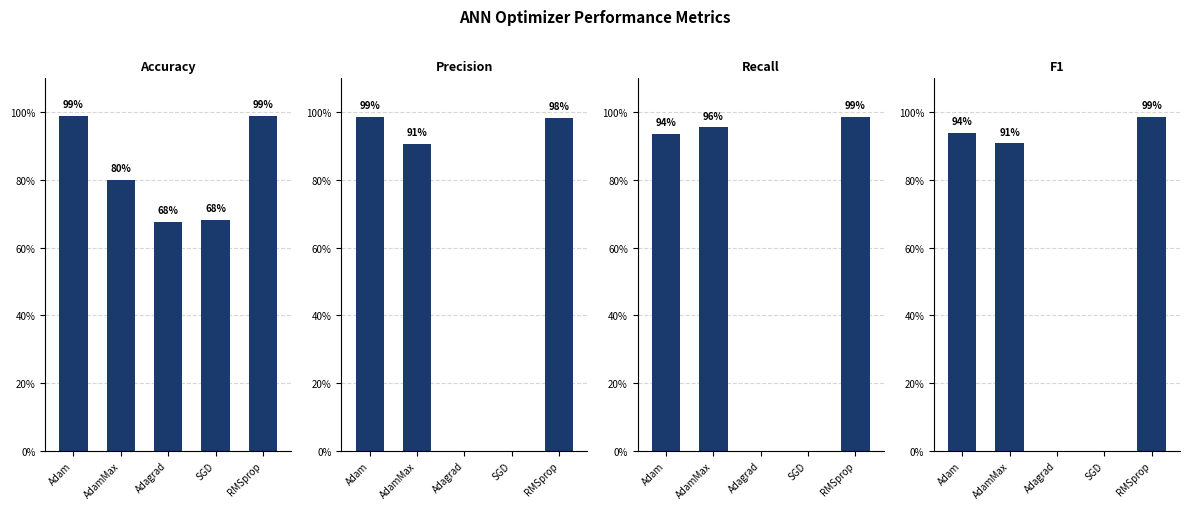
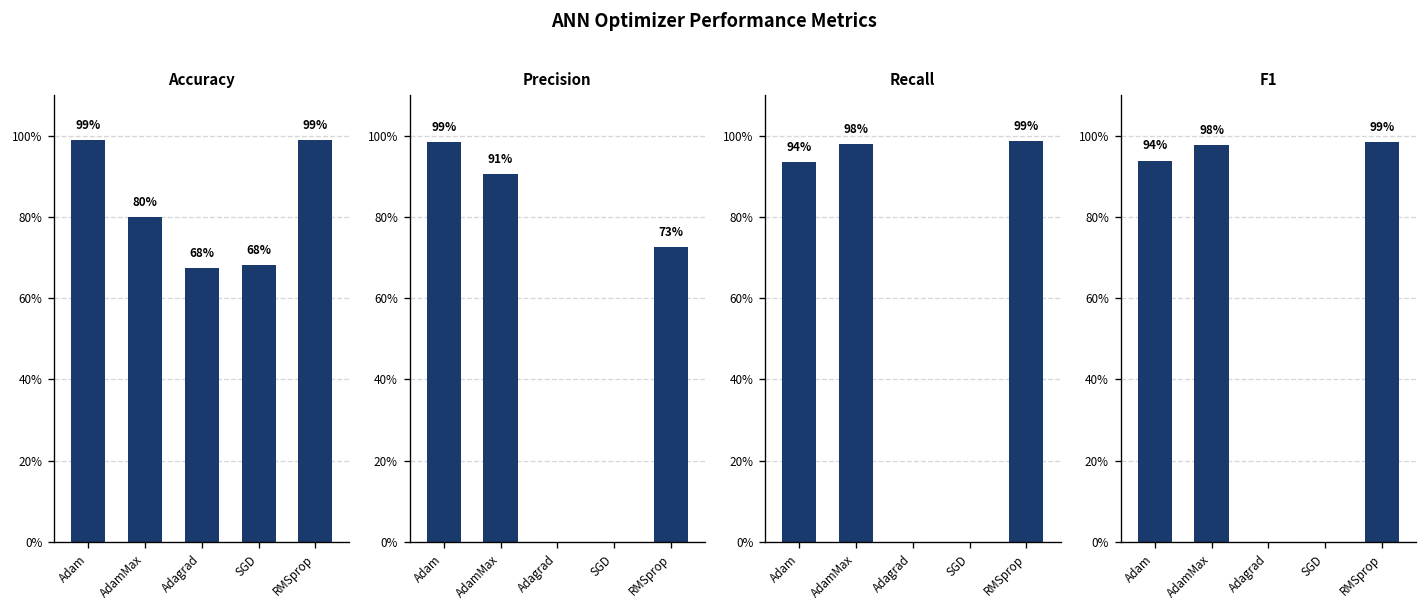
  {
    "Accuracy": {
      "Adam": "99%",
      "AdamMax": "80%",
      "Adagrad": "68%",
      "SGD": "68%",
      "RMSprop": "99%"
    },
    "Precision": {
      "Adam": "99%",
      "AdamMax": "91%",
-     "RMSprop": "98%"
+     "RMSprop": "73%"
    },
    "Recall": {
      "Adam": "94%",
-     "AdamMax": "96%",
+     "AdamMax": "98%",
      "RMSprop": "99%"
    },
    "F1": {
      "Adam": "94%",
-     "AdamMax": "91%",
+     "AdamMax": "98%",
      "RMSprop": "99%"
    }
  }
